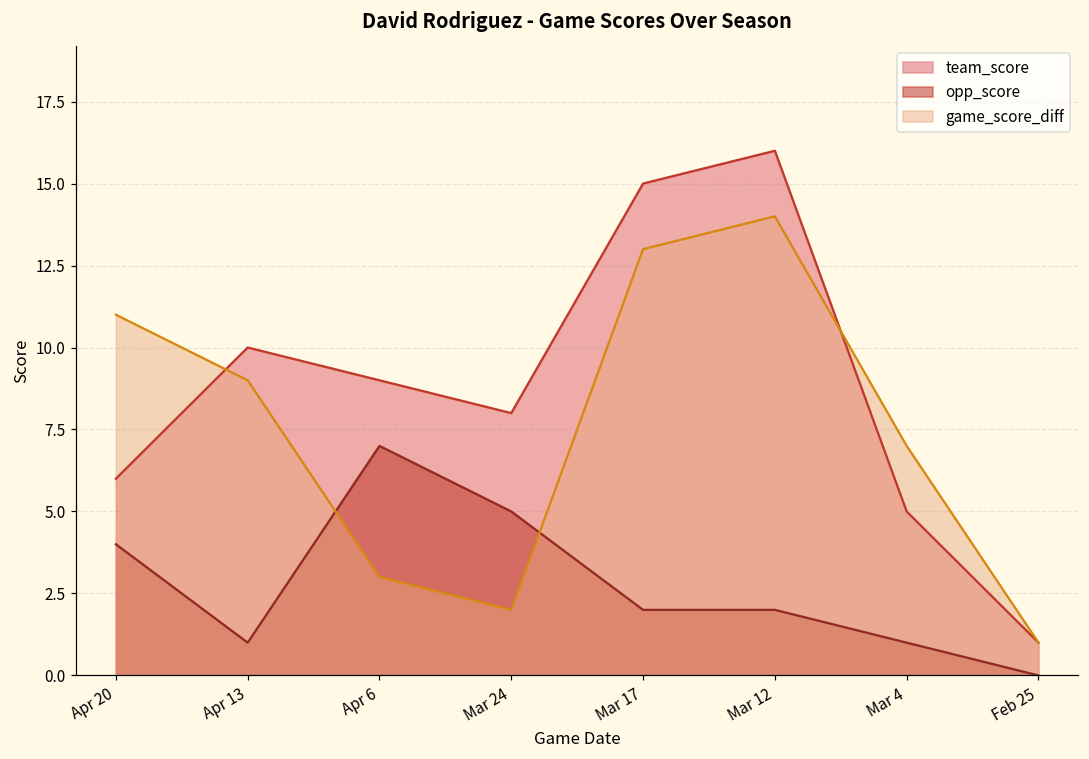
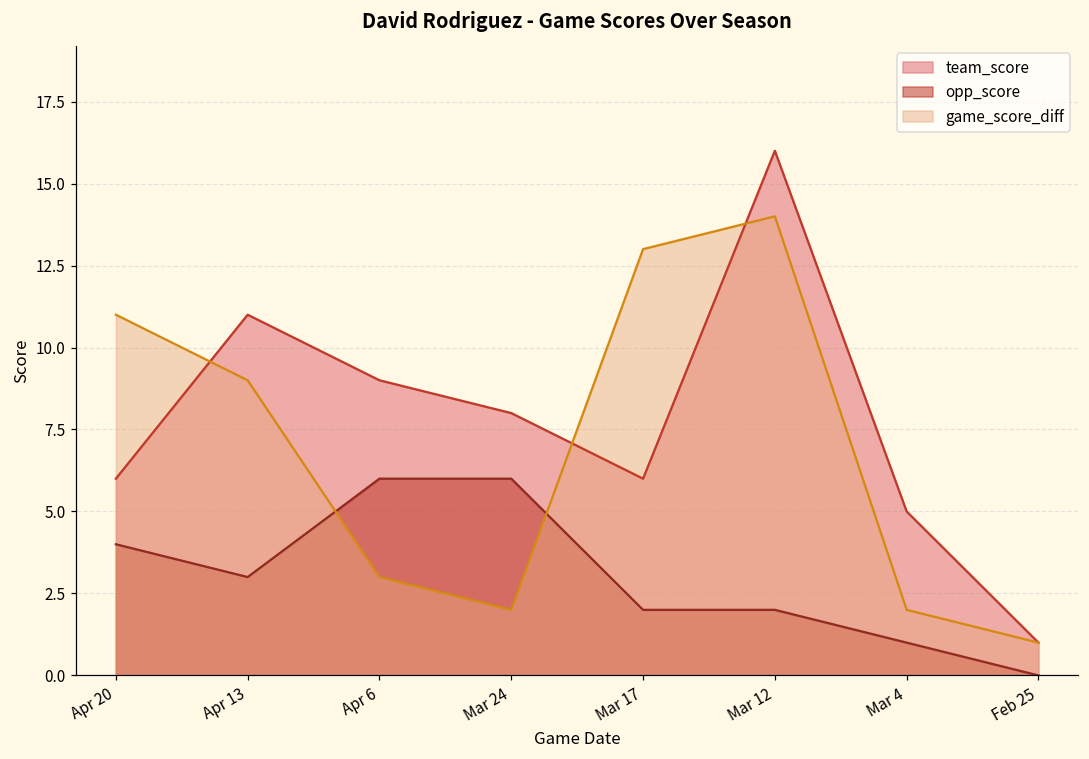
  {
    "team_score": {
      "Apr 20": 6,
-     "Apr 13": 10,
+     "Apr 13": 11,
      "Apr 6": 9,
      "Mar 24": 8,
-     "Mar 17": 15,
+     "Mar 17": 6,
      "Mar 12": 16,
      "Mar 4": 5
    },
    "opp_score": {
      "Apr 20": 4,
-     "Apr 13": 1,
-     "Apr 6": 7,
-     "Mar 24": 5,
+     "Apr 13": 3,
+     "Apr 6": 6,
+     "Mar 24": 6,
      "Mar 17": 2,
      "Mar 12": 2,
      "Mar 4": 1,
      "Feb 25": 0
    },
    "game_score_diff": {
      "Apr 20": 11,
      "Apr 13": 9,
      "Apr 6": 3,
      "Mar 24": 2,
      "Mar 17": 13,
      "Mar 12": 14,
-     "Mar 4": 7
+     "Mar 4": 2
    }
  }
